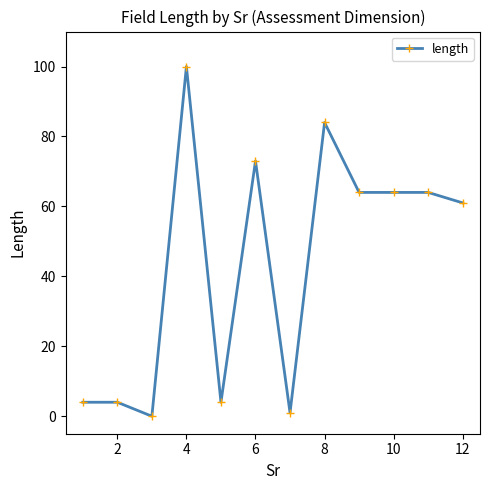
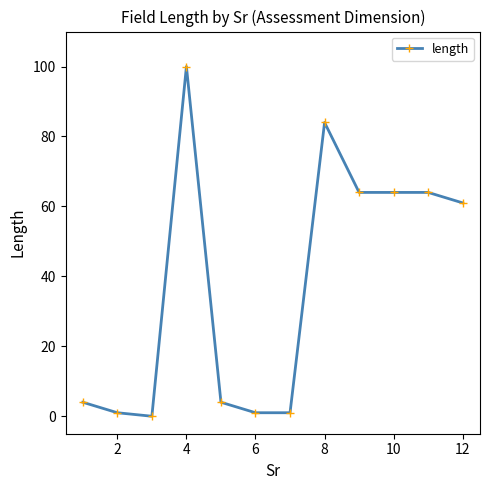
  {
-   "2": 4,
+   "2": 1,
    "4": 100,
-   "6": 73,
+   "6": 1,
    "8": 84,
    "10": 64,
    "12": 61
  }
